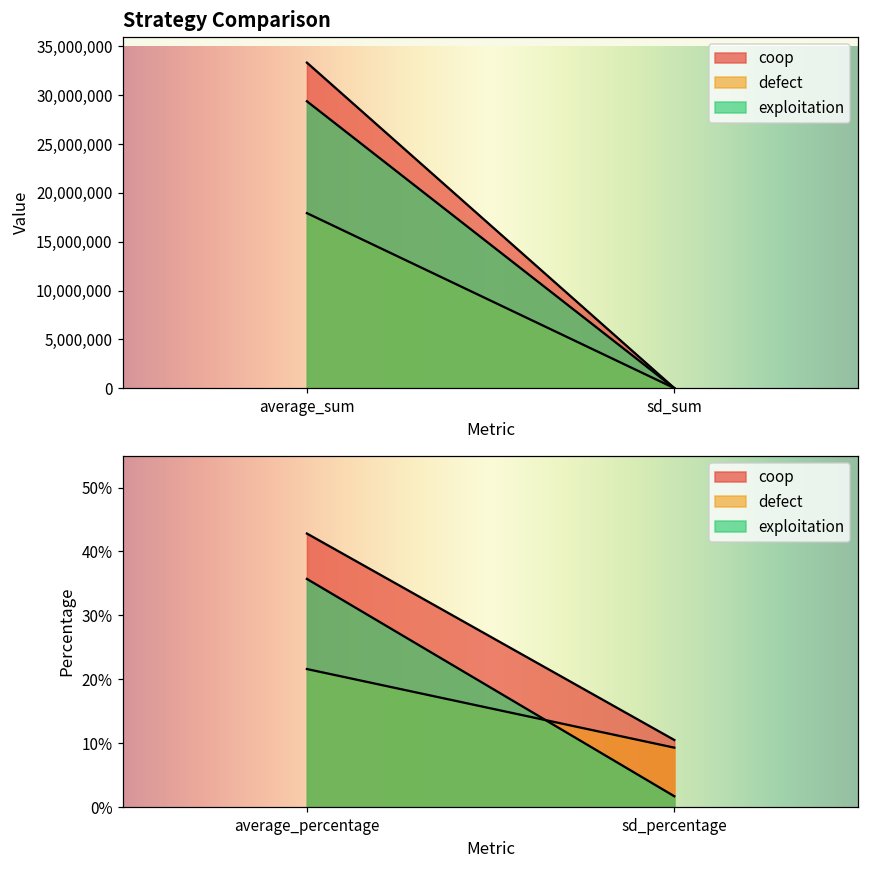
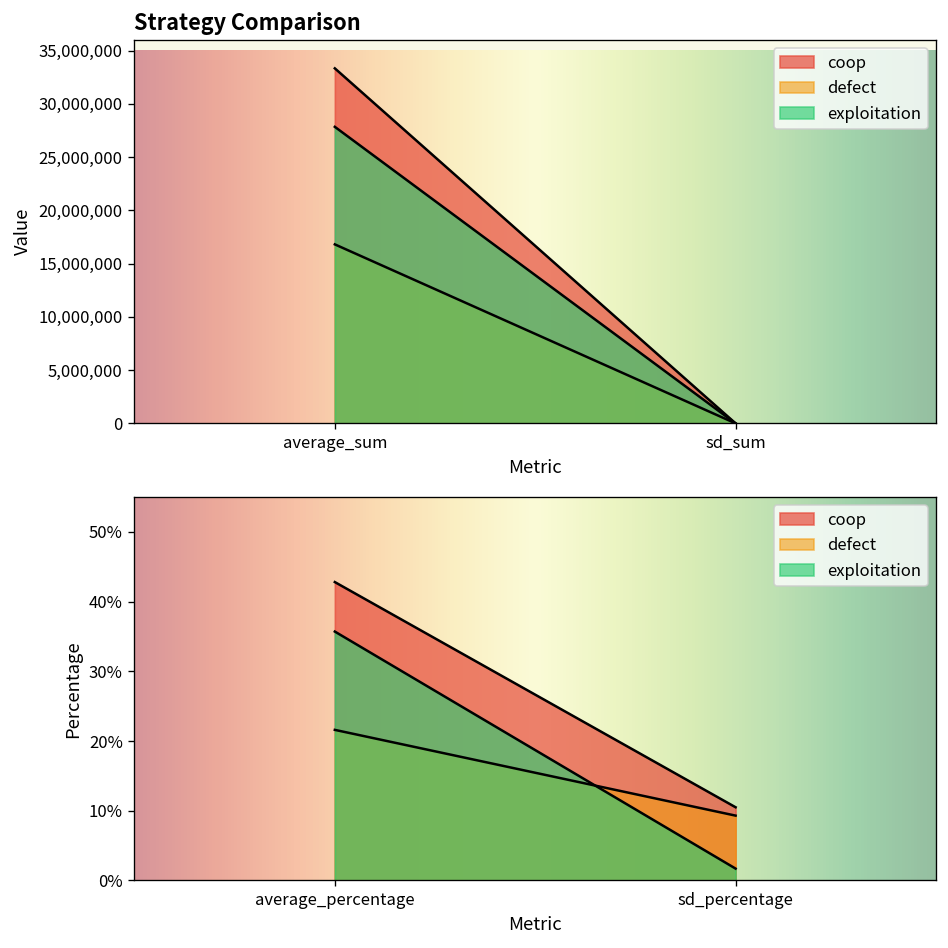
  {
    "Strategy Comparison": {
      "coop": {
        "average_sum": "33,000,000"
      },
      "defect": {
-       "average_sum": "18,000,000"
+       "average_sum": "17,000,000"
      },
      "exploitation": {
-       "average_sum": "29,000,000"
+       "average_sum": "28,000,000"
      }
    }
  }
